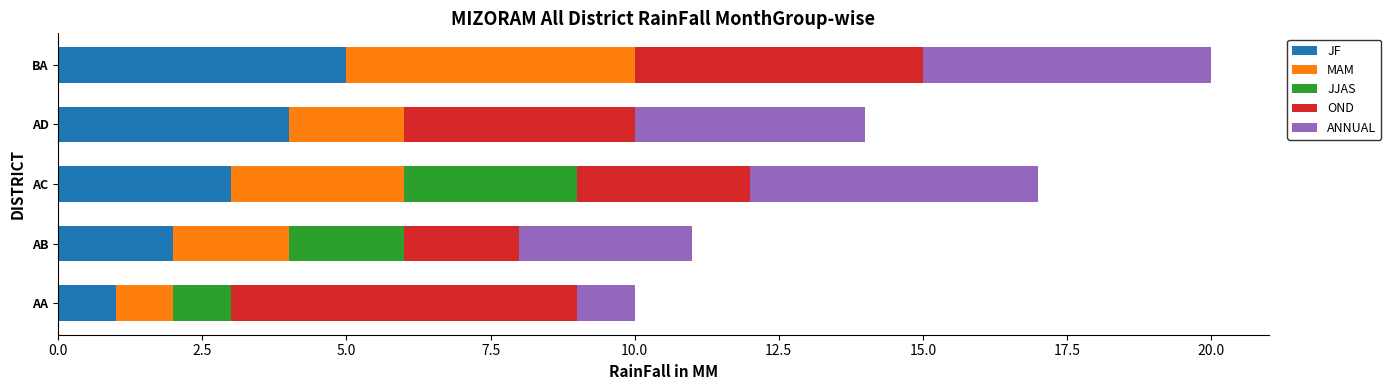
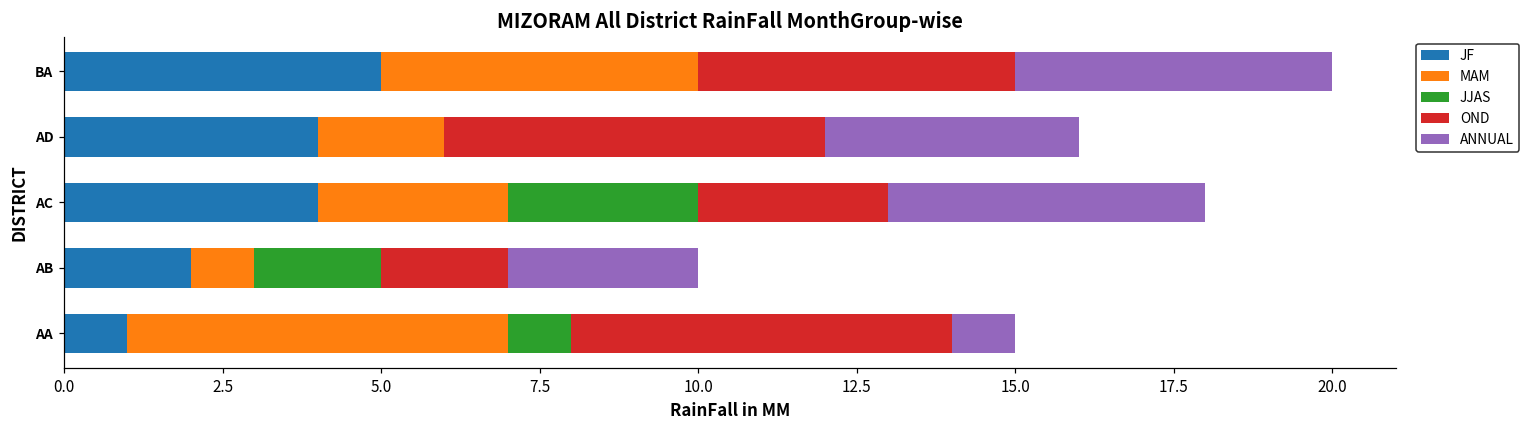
  {
    "JF": {
      "BA": 5,
      "AD": 4,
-     "AC": 3,
+     "AC": 4,
      "AB": 2,
      "AA": 1
    },
    "MAM": {
      "BA": 5,
      "AD": 2,
      "AC": 3,
-     "AB": 2,
-     "AA": 1
+     "AB": 1,
+     "AA": 6
    },
    "JJAS": {
      "BA": 0,
      "AD": 0,
      "AC": 3,
      "AB": 2,
      "AA": 1
    },
    "OND": {
      "BA": 5,
-     "AD": 4,
+     "AD": 6,
      "AC": 3,
      "AB": 2,
      "AA": 6
    },
    "ANNUAL": {
      "BA": 5,
      "AD": 4,
      "AC": 5,
      "AB": 3,
      "AA": 1
    }
  }
